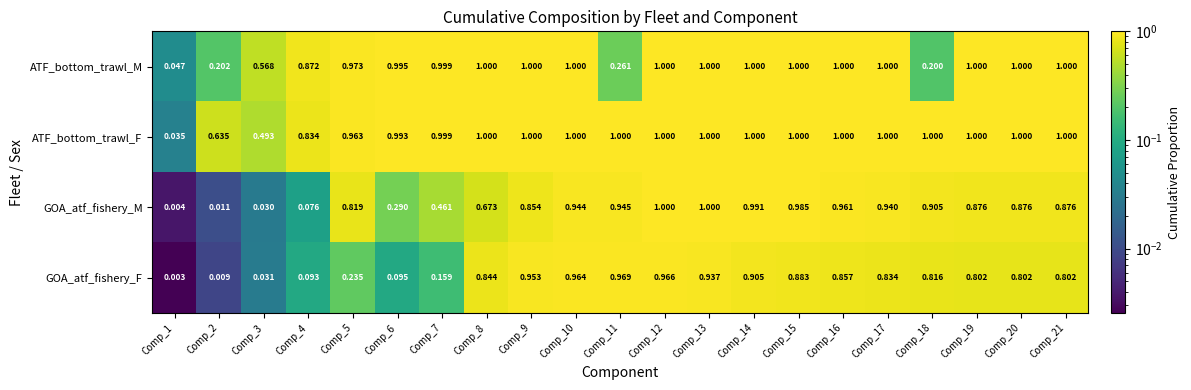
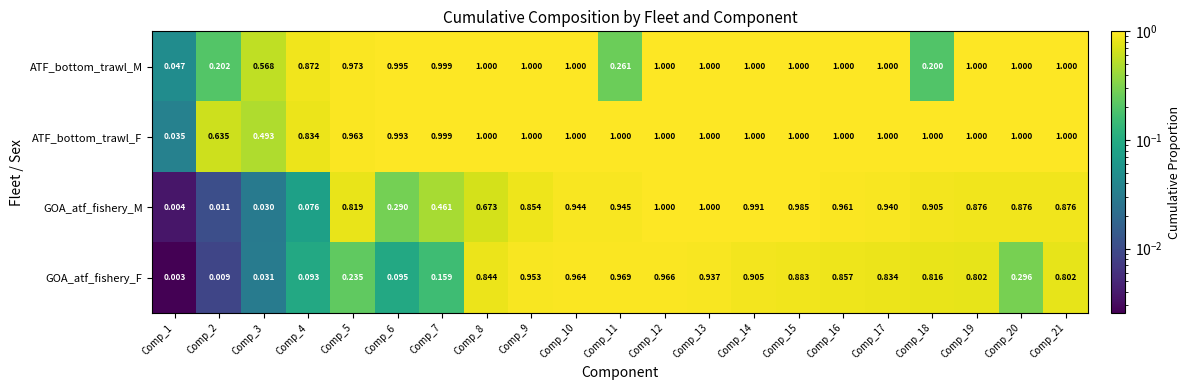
  {
    "ATF_bottom_trawl_M": {
      "Comp_1": 0.047,
      "Comp_2": 0.202,
      "Comp_3": 0.568,
      "Comp_4": 0.872,
      "Comp_5": 0.973,
      "Comp_6": 0.995,
      "Comp_7": 0.999,
      "Comp_8": 1.000,
      "Comp_9": 1.000,
      "Comp_10": 1.000,
      "Comp_11": 0.261,
      "Comp_12": 1.000,
      "Comp_13": 1.000,
      "Comp_14": 1.000,
      "Comp_15": 1.000,
      "Comp_16": 1.000,
      "Comp_17": 1.000,
      "Comp_18": 0.200,
      "Comp_19": 1.000,
      "Comp_20": 1.000,
      "Comp_21": 1.000
    },
    "ATF_bottom_trawl_F": {
      "Comp_1": 0.035,
      "Comp_2": 0.635,
      "Comp_3": 0.493,
      "Comp_4": 0.834,
      "Comp_5": 0.963,
      "Comp_6": 0.993,
      "Comp_7": 0.999,
      "Comp_8": 1.000,
      "Comp_9": 1.000,
      "Comp_10": 1.000,
      "Comp_11": 1.000,
      "Comp_12": 1.000,
      "Comp_13": 1.000,
      "Comp_14": 1.000,
      "Comp_15": 1.000,
      "Comp_16": 1.000,
      "Comp_17": 1.000,
      "Comp_18": 1.000,
      "Comp_19": 1.000,
      "Comp_20": 1.000,
      "Comp_21": 1.000
    },
    "GOA_atf_fishery_M": {
      "Comp_1": 0.004,
      "Comp_2": 0.011,
      "Comp_3": 0.030,
      "Comp_4": 0.076,
      "Comp_5": 0.819,
      "Comp_6": 0.290,
      "Comp_7": 0.461,
      "Comp_8": 0.673,
      "Comp_9": 0.854,
      "Comp_10": 0.944,
      "Comp_11": 0.945,
      "Comp_12": 1.000,
      "Comp_13": 1.000,
      "Comp_14": 0.991,
      "Comp_15": 0.985,
      "Comp_16": 0.961,
      "Comp_17": 0.940,
      "Comp_18": 0.905,
      "Comp_19": 0.876,
      "Comp_20": 0.876,
      "Comp_21": 0.876
    },
    "GOA_atf_fishery_F": {
      "Comp_1": 0.003,
      "Comp_2": 0.009,
      "Comp_3": 0.031,
      "Comp_4": 0.093,
      "Comp_5": 0.235,
      "Comp_6": 0.095,
      "Comp_7": 0.159,
      "Comp_8": 0.844,
      "Comp_9": 0.953,
      "Comp_10": 0.964,
      "Comp_11": 0.969,
      "Comp_12": 0.966,
      "Comp_13": 0.937,
      "Comp_14": 0.905,
      "Comp_15": 0.883,
      "Comp_16": 0.857,
      "Comp_17": 0.834,
      "Comp_18": 0.816,
      "Comp_19": 0.802,
-     "Comp_20": 0.802,
+     "Comp_20": 0.296,
      "Comp_21": 0.802
    }
  }
